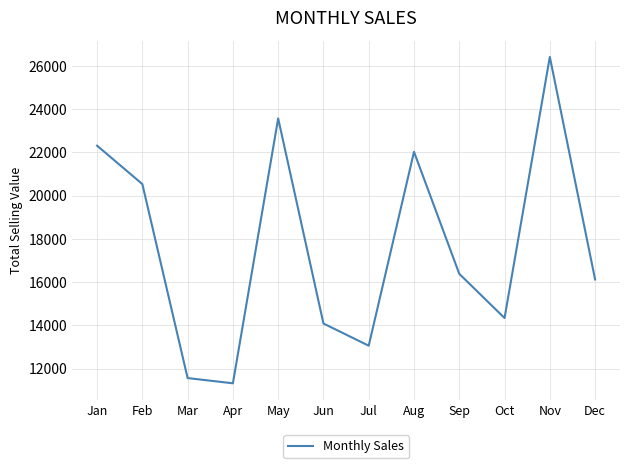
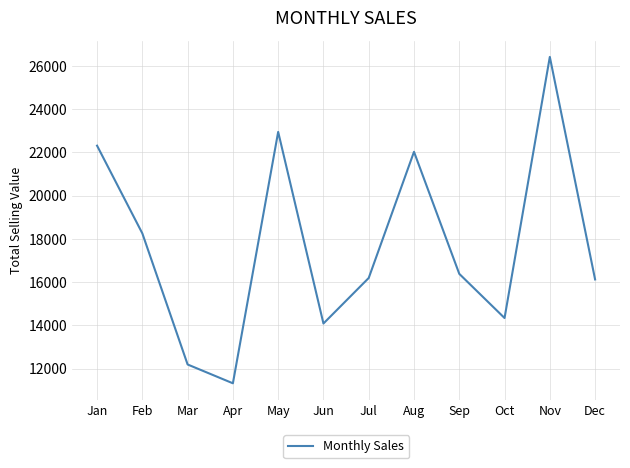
  {
    "Jan": 22300,
-   "Feb": 20500,
-   "Mar": 11600,
+   "Feb": 18300,
+   "Mar": 12200,
    "Apr": 11300,
-   "May": 23600,
+   "May": 23000,
    "Jun": 14100,
-   "Jul": 13100,
+   "Jul": 16200,
    "Aug": 22000,
    "Sep": 16400,
    "Oct": 14300,
    "Nov": 26400,
    "Dec": 16100
  }
